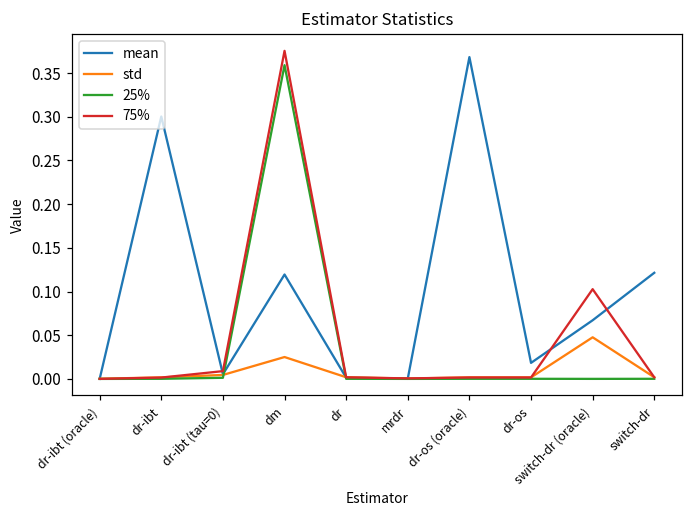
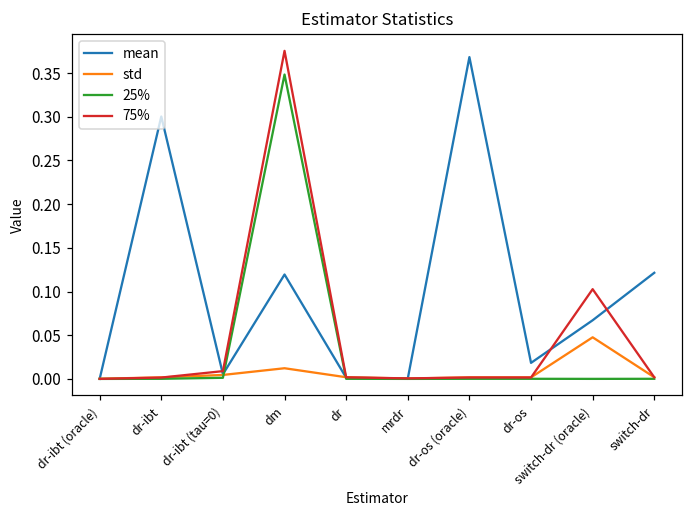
  {
    "mean": {
      "dm": 0.12,
      "dr-os (oracle)": 0.37,
      "dr-os": 0.02,
      "switch-dr (oracle)": 0.07,
      "switch-dr": 0.12
    },
    "std": {
-     "dm": 0.03,
+     "dm": 0.01,
      "switch-dr (oracle)": 0.05
    },
    "25%": {
-     "dm": 0.36,
+     "dm": 0.35,
      "switch-dr (oracle)": 0.00
    },
    "75%": {
      "dr-ibt (tau=0)": 0.01,
      "dm": 0.38,
      "switch-dr (oracle)": 0.10
    }
  }
